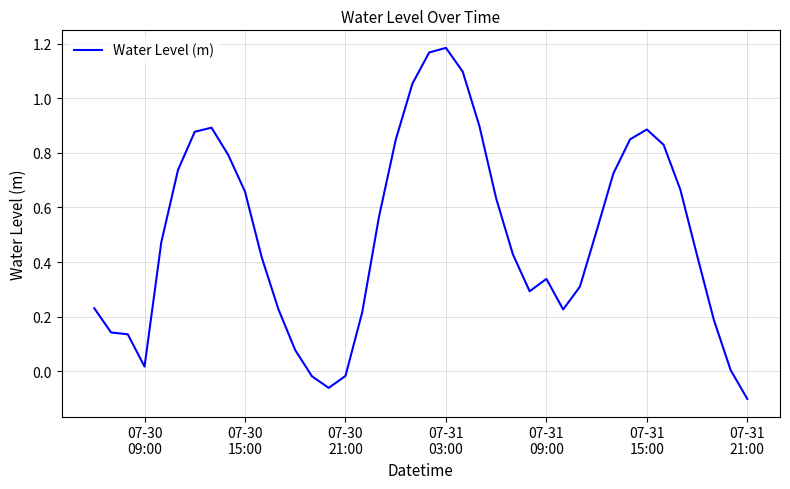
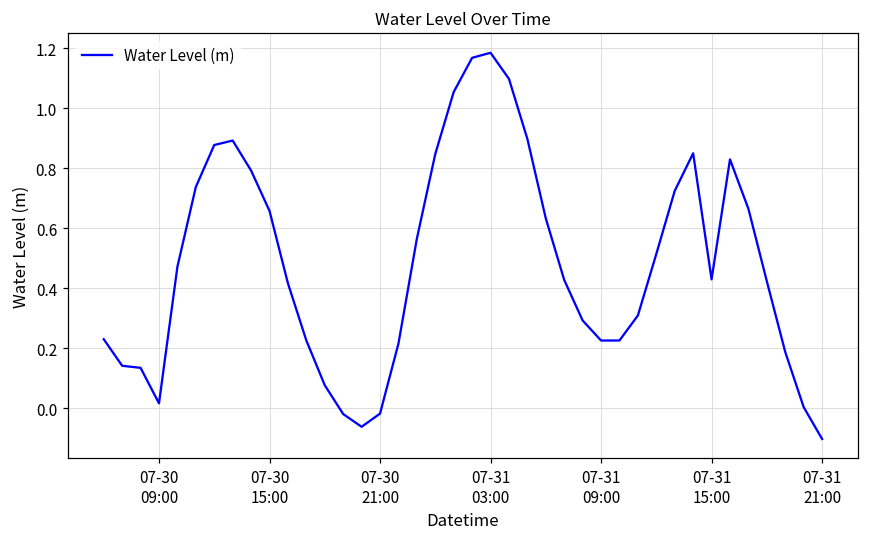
  {
    "07-30 09:00": 0.02,
    "07-30 15:00": 0.66,
    "07-30 21:00": -0.02,
    "07-31 03:00": 1.18,
-   "07-31 09:00": 0.34,
-   "07-31 15:00": 0.89,
+   "07-31 09:00": 0.23,
+   "07-31 15:00": 0.43,
    "07-31 21:00": -0.10
  }
